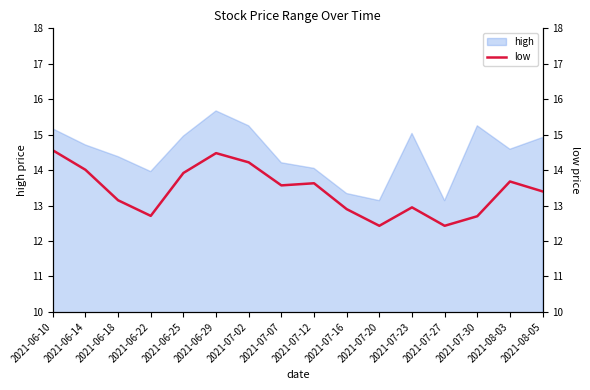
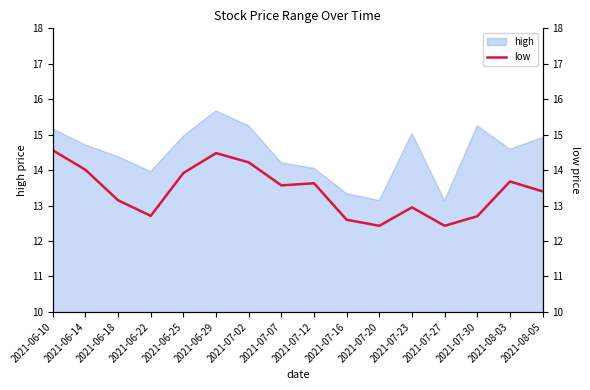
  {
    "high": {
      "2021-06-10": 15.2,
      "2021-06-14": 14.7,
      "2021-06-18": 14.4,
      "2021-06-22": 14.0,
      "2021-06-25": 15.0,
      "2021-06-29": 15.7,
      "2021-07-02": 15.3,
      "2021-07-07": 14.2,
      "2021-07-12": 14.1,
      "2021-07-16": 13.3,
      "2021-07-20": 13.1,
      "2021-07-23": 15.0,
      "2021-07-27": 13.1,
      "2021-07-30": 15.3,
      "2021-08-03": 14.6,
      "2021-08-05": 14.9
    },
    "low": {
      "2021-06-10": 14.6,
      "2021-06-14": 14.0,
      "2021-06-18": 13.2,
      "2021-06-22": 12.7,
      "2021-06-25": 13.9,
      "2021-06-29": 14.5,
      "2021-07-02": 14.2,
      "2021-07-07": 13.6,
      "2021-07-12": 13.6,
-     "2021-07-16": 12.9,
+     "2021-07-16": 12.6,
      "2021-07-20": 12.4,
      "2021-07-23": 13.0,
      "2021-07-27": 12.4,
      "2021-07-30": 12.7,
      "2021-08-03": 13.7,
      "2021-08-05": 13.4
    }
  }
